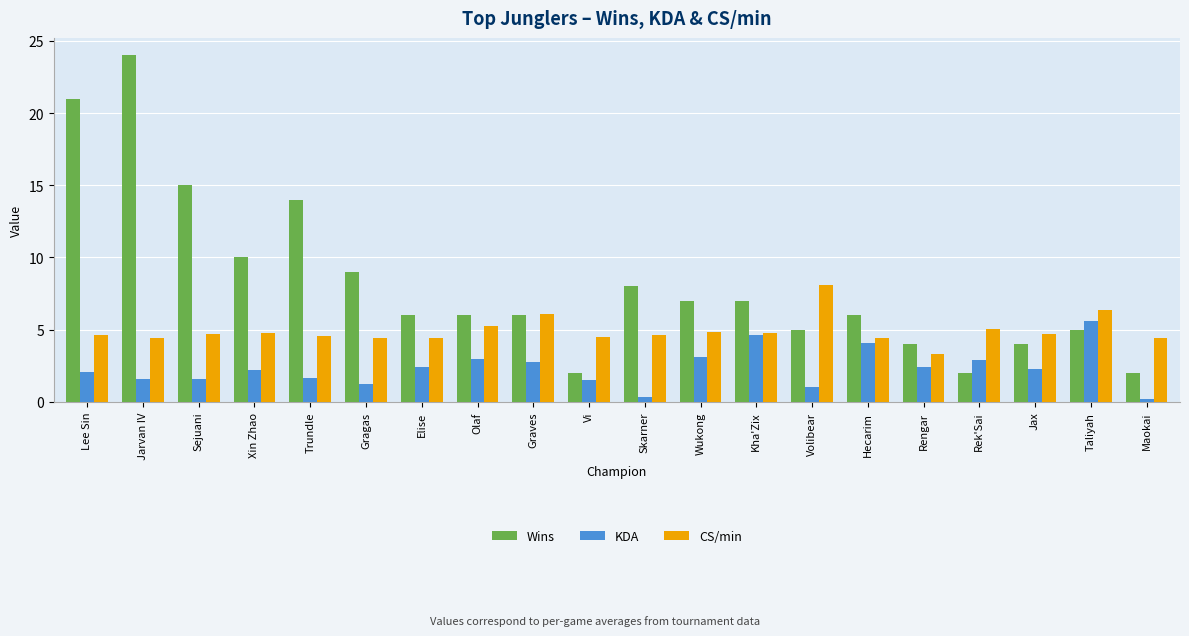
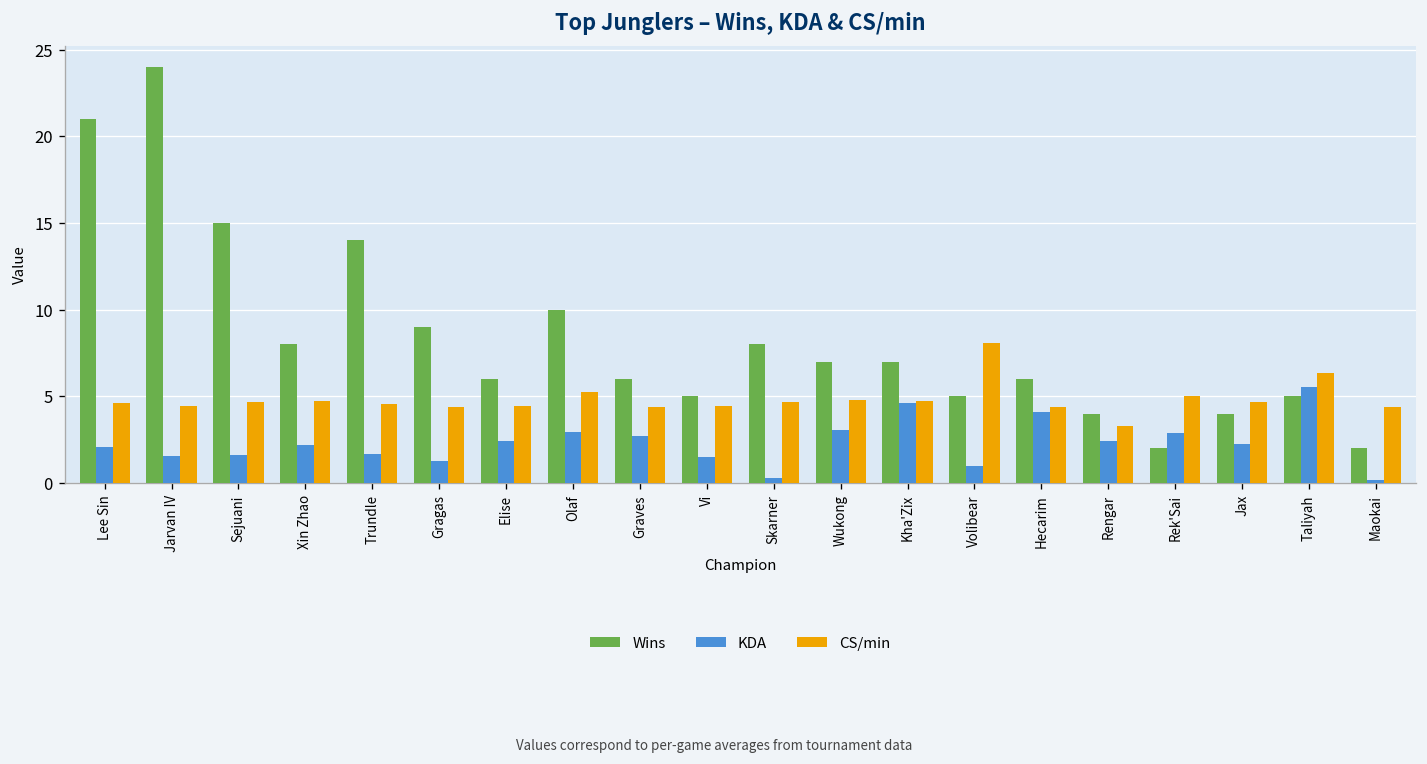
  {
    "Wins": {
      "Lee Sin": 21,
      "Jarvan IV": 24,
      "Sejuani": 15,
-     "Xin Zhao": 10,
+     "Xin Zhao": 8,
      "Trundle": 14,
      "Gragas": 9,
      "Elise": 6,
-     "Olaf": 6,
+     "Olaf": 10,
      "Graves": 6,
-     "Vi": 2,
+     "Vi": 5,
      "Skarner": 8,
      "Wukong": 7,
      "Kha'Zix": 7,
      "Volibear": 5,
      "Hecarim": 6,
      "Rengar": 4,
      "Rek'Sai": 2,
      "Jax": 4,
      "Taliyah": 5,
      "Maokai": 2
    },
    "KDA": {
      "Lee Sin": 2.1,
      "Jarvan IV": 1.6,
      "Sejuani": 1.6,
      "Xin Zhao": 2.2,
      "Trundle": 1.7,
      "Gragas": 1.3,
      "Elise": 2.4,
      "Olaf": 3.0,
      "Graves": 2.7,
      "Vi": 1.5,
      "Skarner": 0.3,
      "Wukong": 3.1,
      "Kha'Zix": 4.6,
      "Volibear": 1.0,
      "Hecarim": 4.1,
      "Rengar": 2.4,
      "Rek'Sai": 2.9,
      "Jax": 2.3,
      "Taliyah": 5.6
    },
    "CS/min": {
      "Lee Sin": 4.6,
      "Jarvan IV": 4.5,
      "Sejuani": 4.7,
      "Xin Zhao": 4.8,
      "Trundle": 4.6,
      "Gragas": 4.4,
      "Elise": 4.4,
      "Olaf": 5.2,
-     "Graves": 6.1,
+     "Graves": 4.4,
      "Vi": 4.5,
      "Skarner": 4.7,
      "Wukong": 4.8,
      "Kha'Zix": 4.8,
      "Volibear": 8.1,
      "Hecarim": 4.4,
      "Rengar": 3.3,
      "Rek'Sai": 5.1,
      "Jax": 4.7,
      "Taliyah": 6.4,
      "Maokai": 4.4
    }
  }
